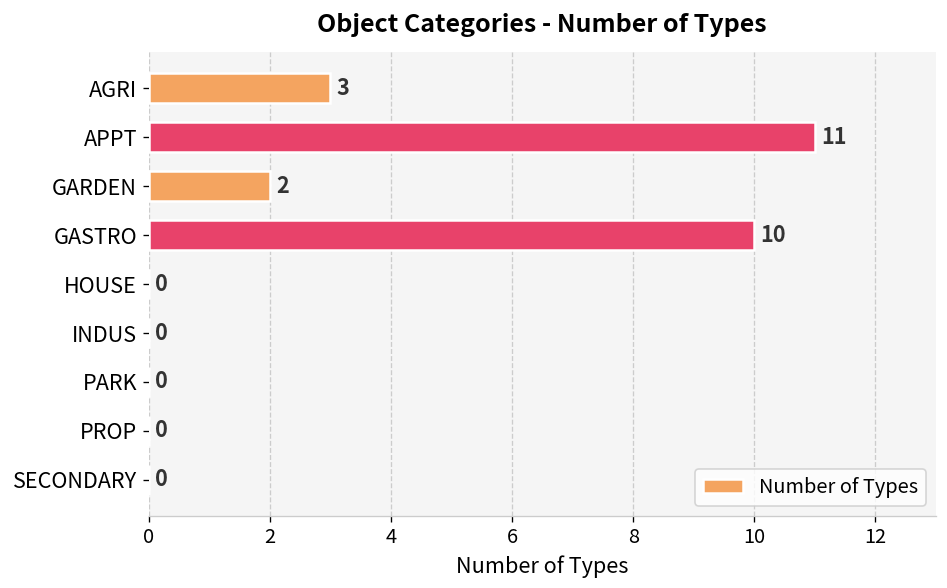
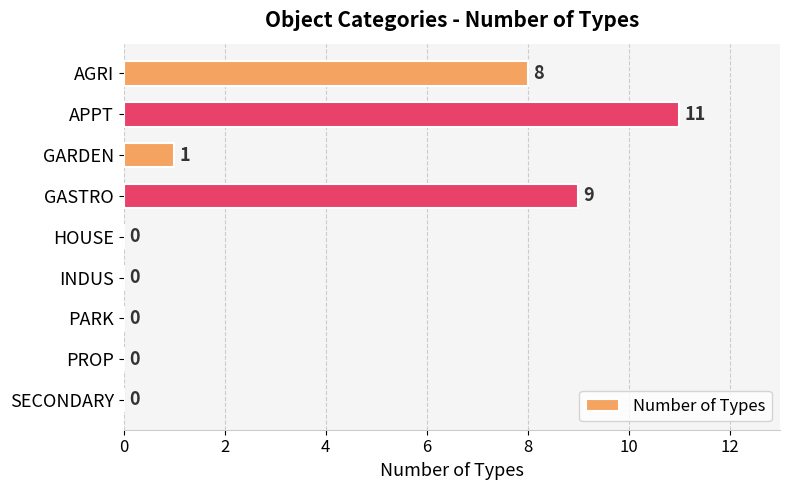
  {
-   "AGRI": 3,
+   "AGRI": 8,
    "APPT": 11,
-   "GARDEN": 2,
-   "GASTRO": 10,
+   "GARDEN": 1,
+   "GASTRO": 9,
    "HOUSE": 0,
    "INDUS": 0,
    "PARK": 0,
    "PROP": 0,
    "SECONDARY": 0
  }
